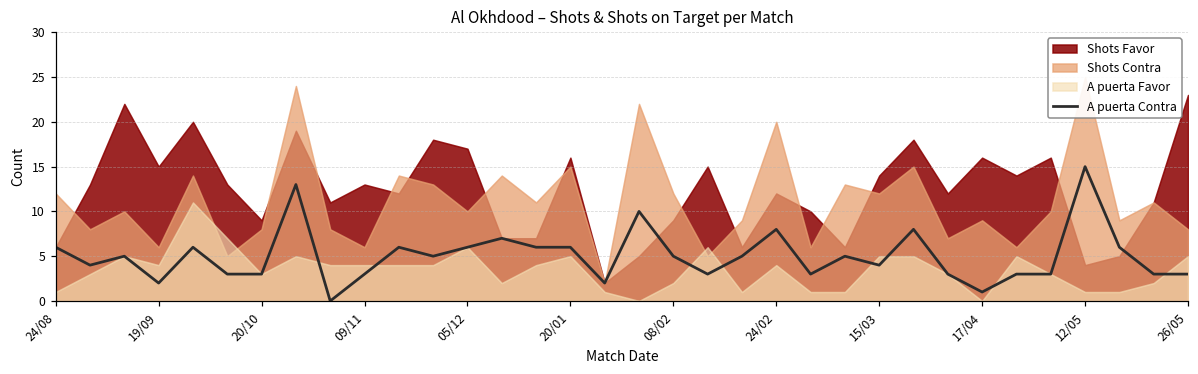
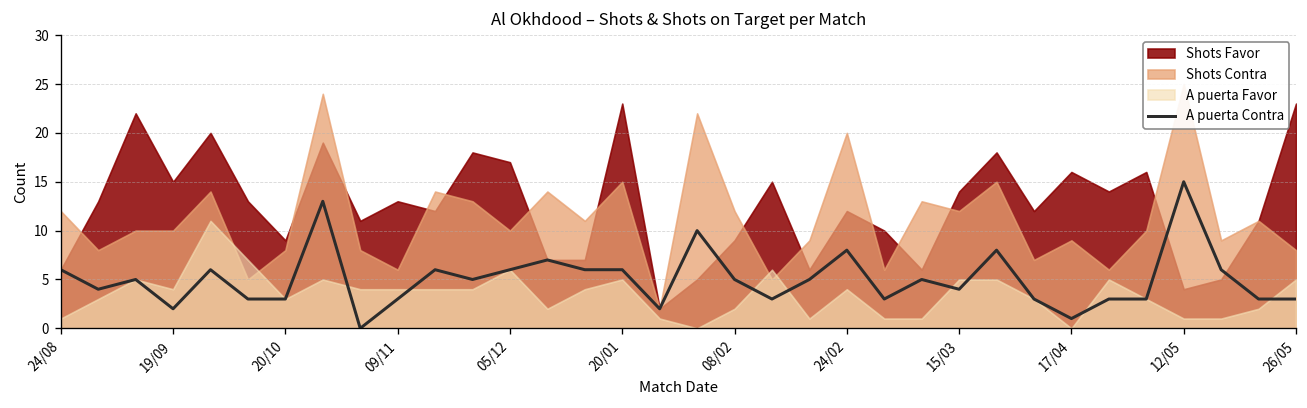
  {
    "A puerta Contra": {
      "19/09": 2,
      "09/11": 3,
      "20/01": 6,
      "08/02": 5,
      "24/02": 8,
      "15/03": 4,
      "17/04": 1,
      "12/05": 15,
      "26/05": 3
    },
    "Shots Favor": {
      "19/09": 15,
      "20/10": 9,
      "09/11": 13,
      "05/12": 17,
-     "20/01": 16,
+     "20/01": 23,
      "08/02": 9,
      "24/02": 12,
      "15/03": 14,
      "17/04": 16,
      "12/05": 4,
      "26/05": 23
    },
    "Shots Contra": {
      "24/08": 12,
-     "19/09": 6,
+     "19/09": 10,
      "20/10": 8,
      "09/11": 6,
      "05/12": 10,
      "20/01": 15,
      "08/02": 12,
      "24/02": 20,
      "15/03": 12,
      "17/04": 9,
      "26/05": 8
    },
    "A puerta Favor": {
      "24/08": 1,
      "19/09": 4,
      "09/11": 4,
      "20/01": 5,
      "08/02": 2,
      "24/02": 4,
      "15/03": 5,
      "17/04": 0,
      "12/05": 1,
      "26/05": 5
    }
  }
